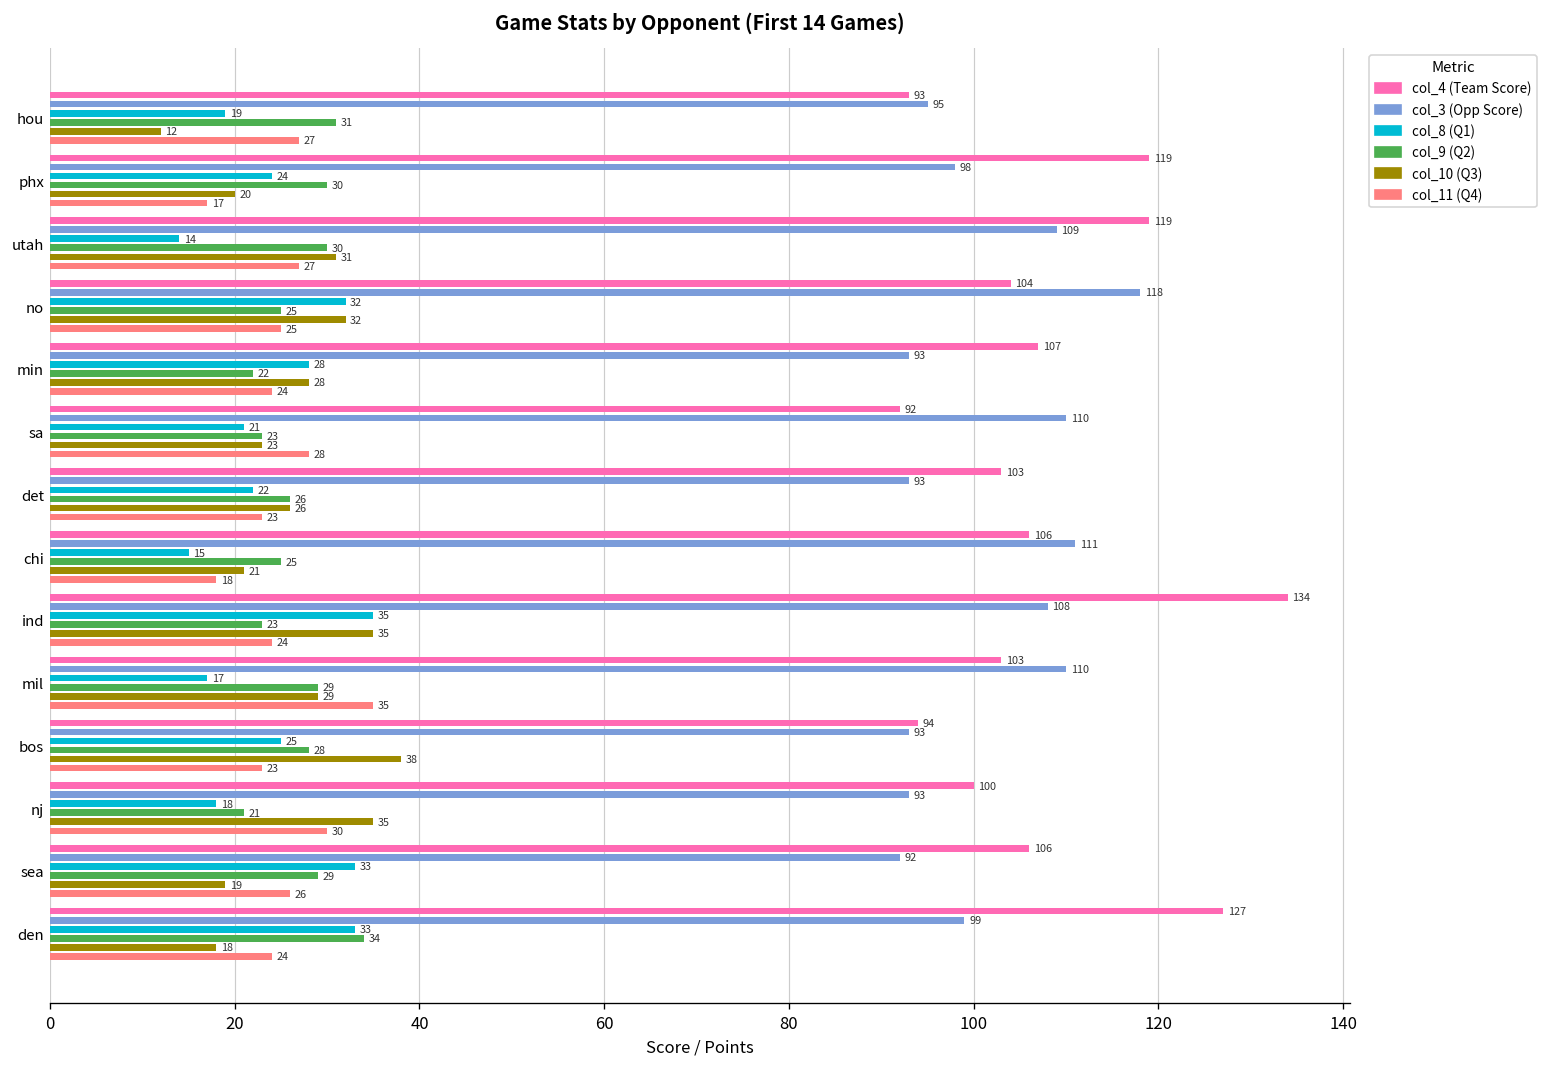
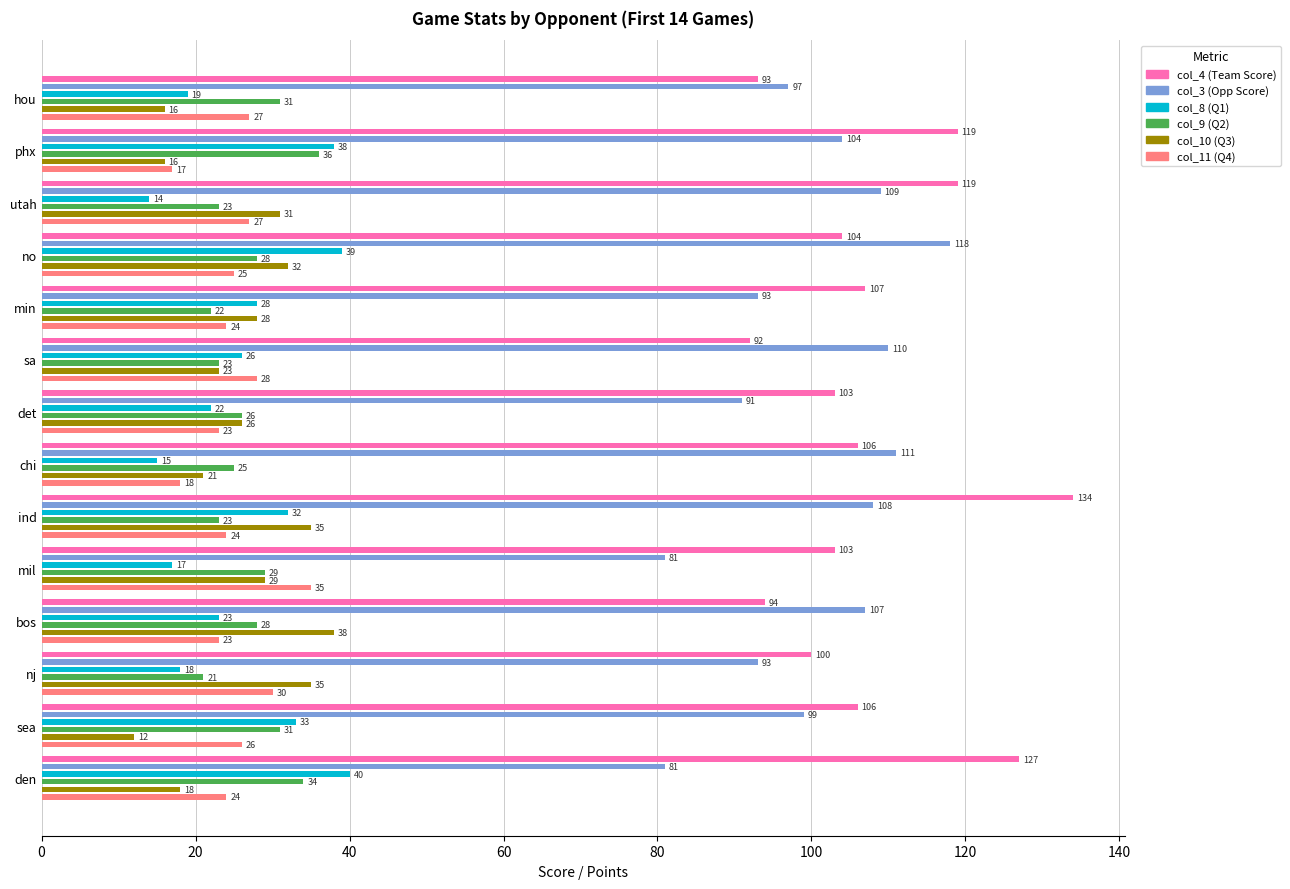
  {
    "col_3 (Opp Score)": {
-     "hou": 95,
-     "phx": 98,
+     "hou": 97,
+     "phx": 104,
      "utah": 109,
      "no": 118,
      "min": 93,
      "sa": 110,
-     "det": 93,
+     "det": 91,
      "chi": 111,
      "ind": 108,
-     "mil": 110,
-     "bos": 93,
+     "mil": 81,
+     "bos": 107,
      "nj": 93,
-     "sea": 92,
-     "den": 99
+     "sea": 99,
+     "den": 81
    },
    "col_8 (Q1)": {
      "hou": 19,
-     "phx": 24,
+     "phx": 38,
      "utah": 14,
-     "no": 32,
+     "no": 39,
      "min": 28,
-     "sa": 21,
+     "sa": 26,
      "det": 22,
      "chi": 15,
-     "ind": 35,
+     "ind": 32,
      "mil": 17,
-     "bos": 25,
+     "bos": 23,
      "nj": 18,
      "sea": 33,
-     "den": 33
+     "den": 40
    },
    "col_9 (Q2)": {
      "hou": 31,
-     "phx": 30,
-     "utah": 30,
-     "no": 25,
+     "phx": 36,
+     "utah": 23,
+     "no": 28,
      "min": 22,
      "chi": 25,
      "ind": 23,
      "bos": 28,
      "nj": 21,
-     "sea": 29,
+     "sea": 31,
      "den": 34
    },
    "col_10 (Q3)": {
-     "hou": 12,
-     "phx": 20,
+     "hou": 16,
+     "phx": 16,
      "utah": 31,
      "no": 32,
      "min": 28,
      "chi": 21,
      "ind": 35,
      "bos": 38,
      "nj": 35,
-     "sea": 19,
+     "sea": 12,
      "den": 18
    }
  }
